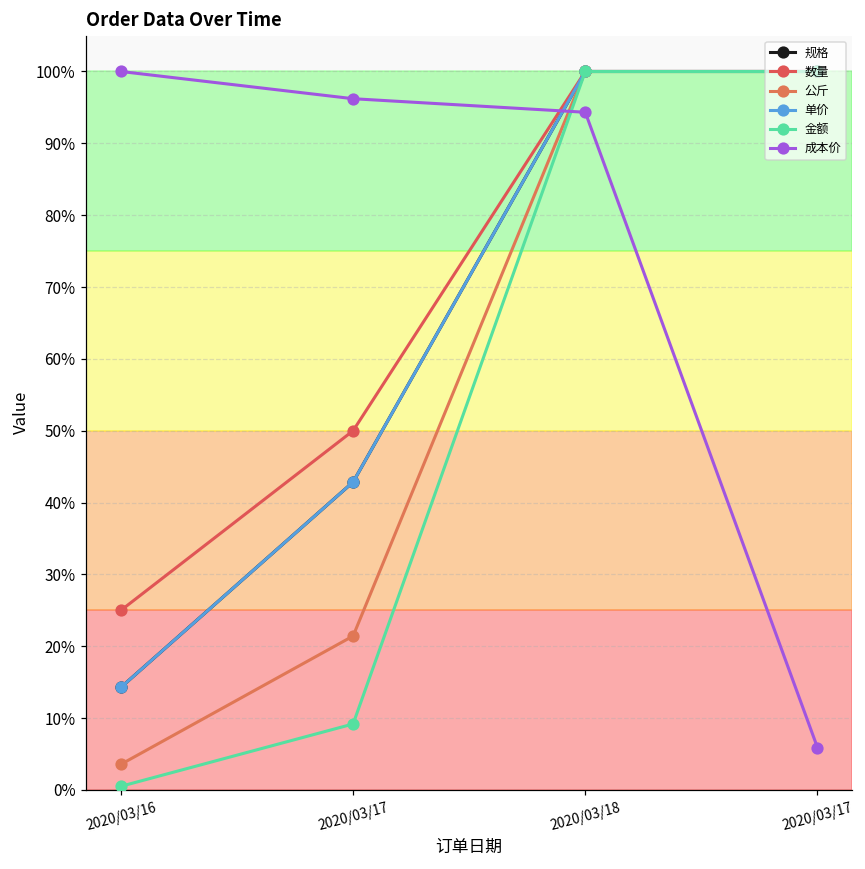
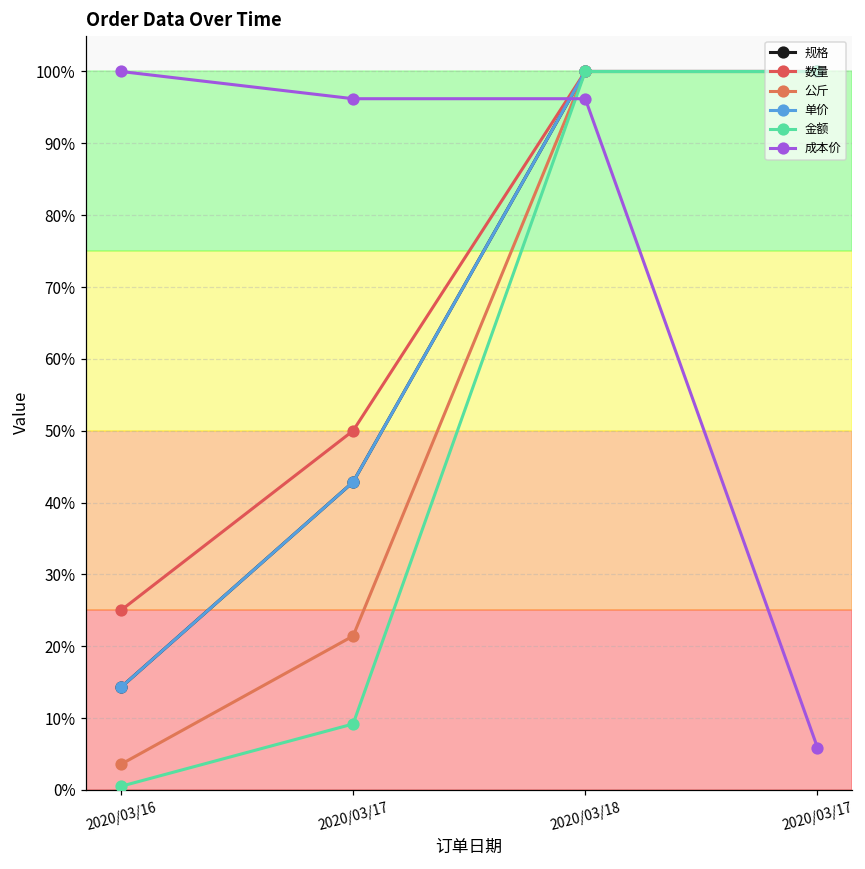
  {
    "单价": {
      "2020/03/16": "14%"
    },
    "金额": {
      "2020/03/16": "1%"
    },
    "成本价": {
      "2020/03/16": "100%",
-     "2020/03/18": "94%"
+     "2020/03/18": "96%"
    }
  }
